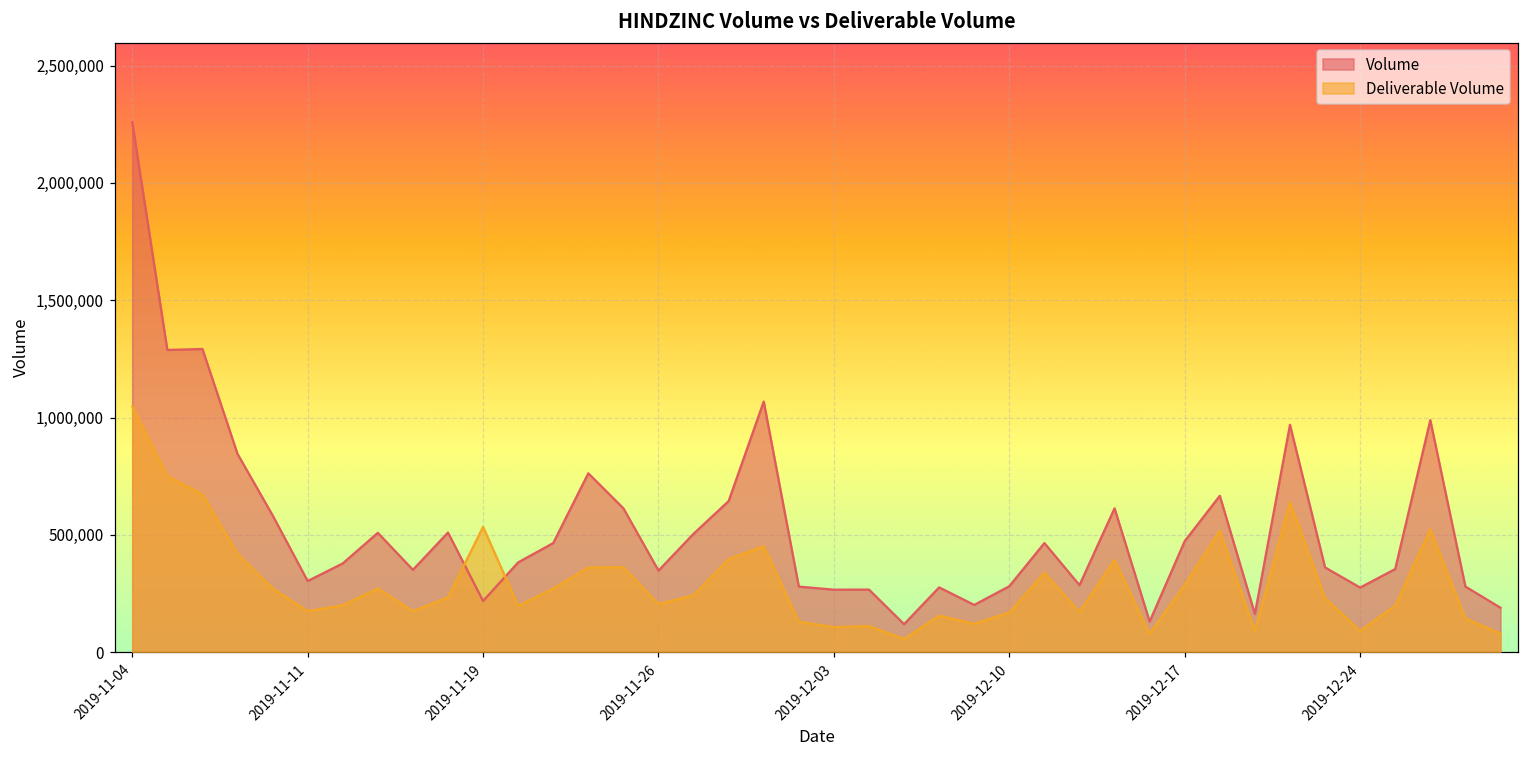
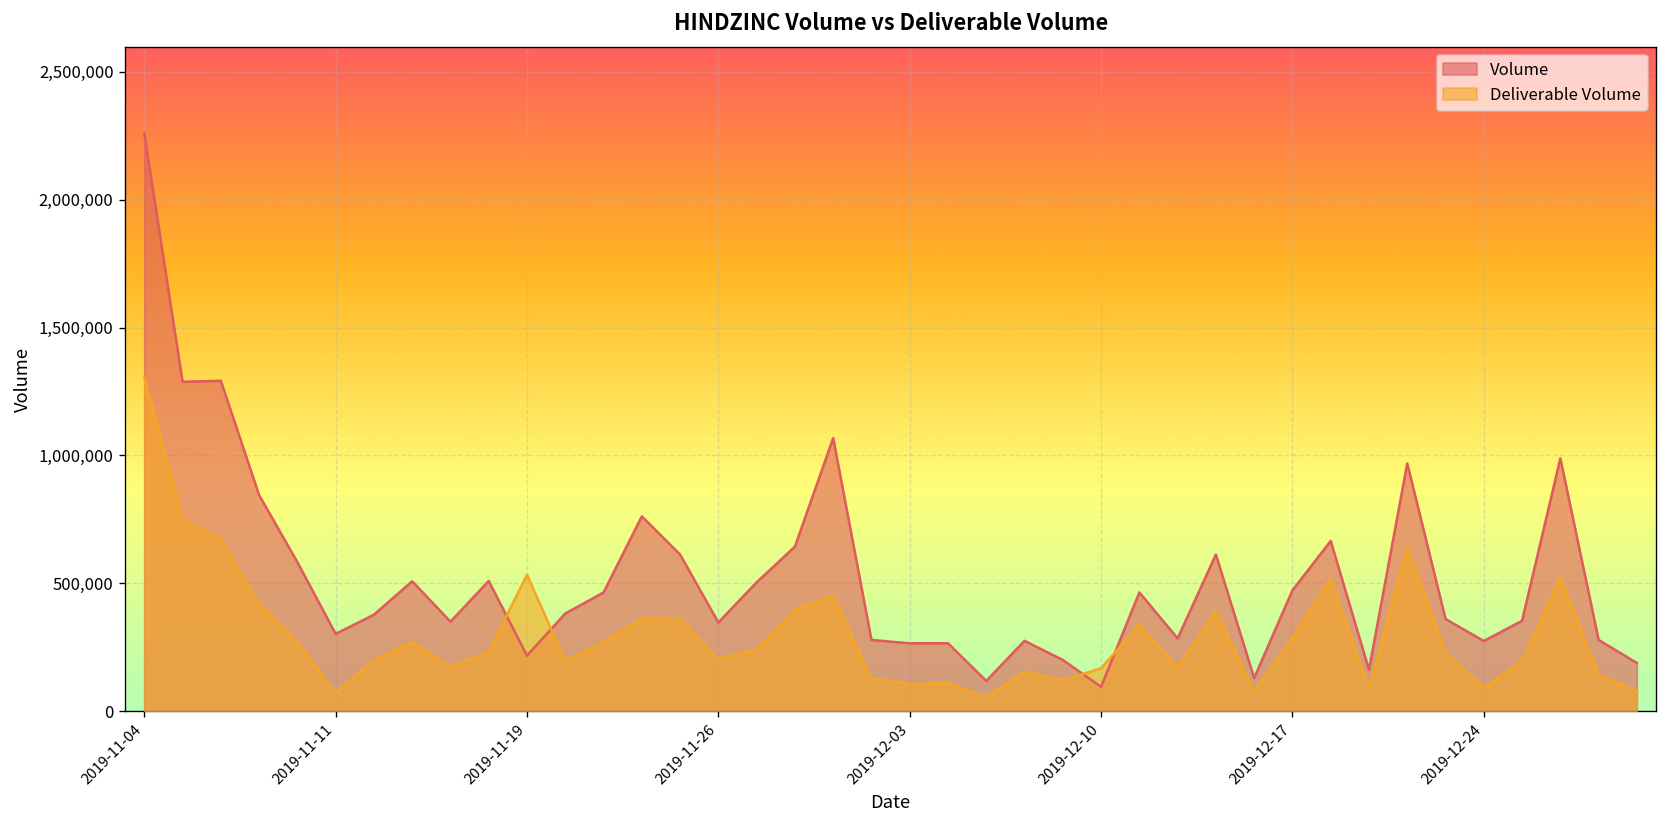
  {
    "Volume": {
      "2019-11-04": "2,260,000",
      "2019-11-11": "300,000",
      "2019-11-19": "220,000",
      "2019-11-26": "350,000",
      "2019-12-03": "270,000",
-     "2019-12-10": "280,000",
+     "2019-12-10": "100,000",
      "2019-12-17": "470,000",
      "2019-12-24": "280,000"
    },
    "Deliverable Volume": {
-     "2019-11-04": "1,050,000",
-     "2019-11-11": "170,000",
+     "2019-11-04": "1,300,000",
+     "2019-11-11": "70,000",
      "2019-11-19": "530,000",
      "2019-11-26": "200,000",
      "2019-12-03": "110,000",
      "2019-12-10": "170,000",
      "2019-12-17": "290,000",
      "2019-12-24": "90,000"
    }
  }
